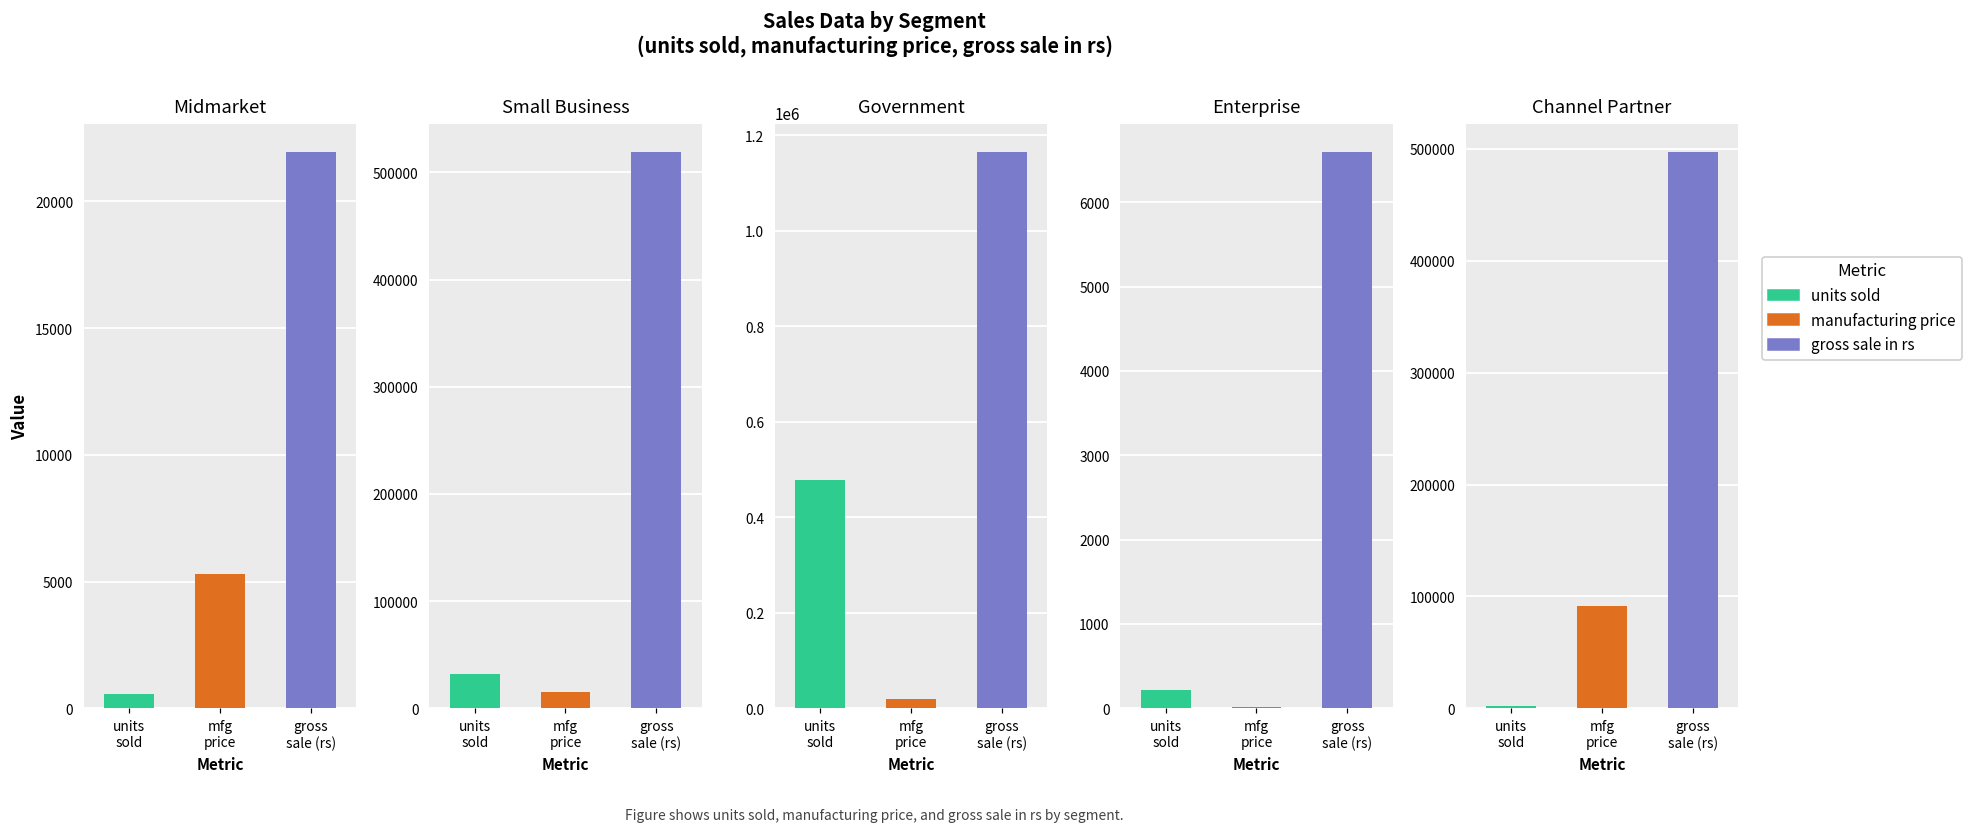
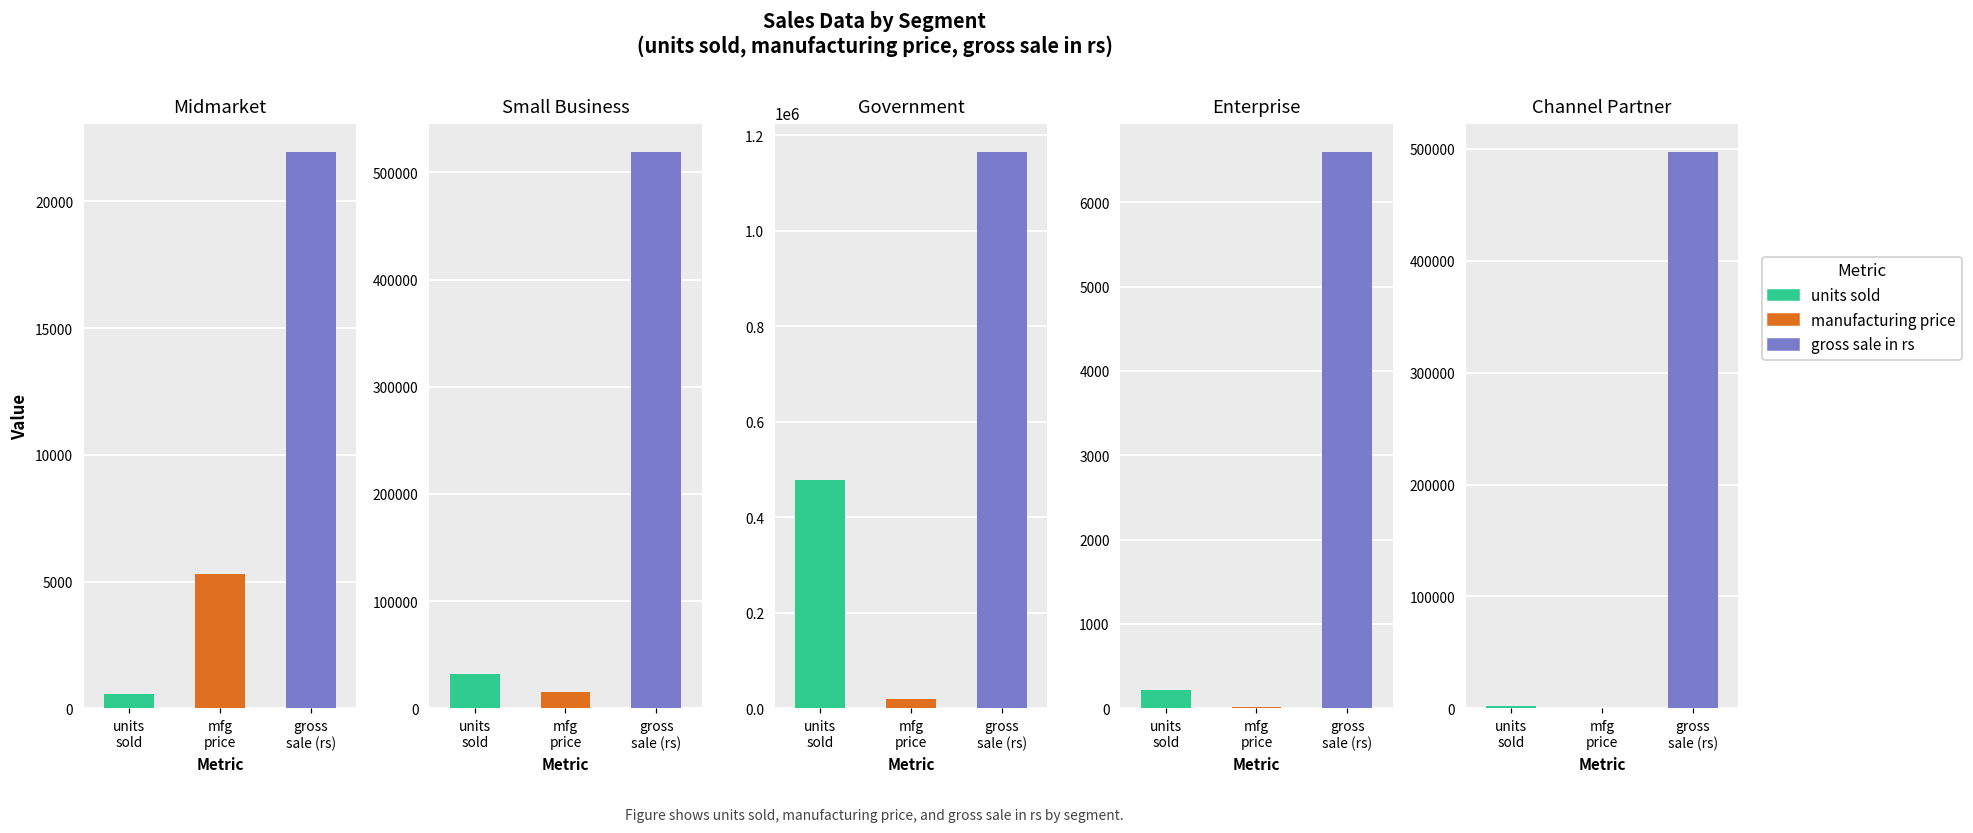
  {
    "Midmarket": {
      "units sold": 500,
      "mfg price": 5300,
      "gross sale (rs)": 22000
    },
    "Small Business": {
      "units sold": 30000,
      "mfg price": 20000,
      "gross sale (rs)": 520000
    },
    "Government": {
      "units sold": 480000,
      "mfg price": 20000,
      "gross sale (rs)": 1170000
    },
    "Enterprise": {
      "units sold": 200,
      "gross sale (rs)": 6600
    },
    "Channel Partner": {
-     "mfg price": 92000,
+     "mfg price": 0,
      "gross sale (rs)": 497000
    }
  }
